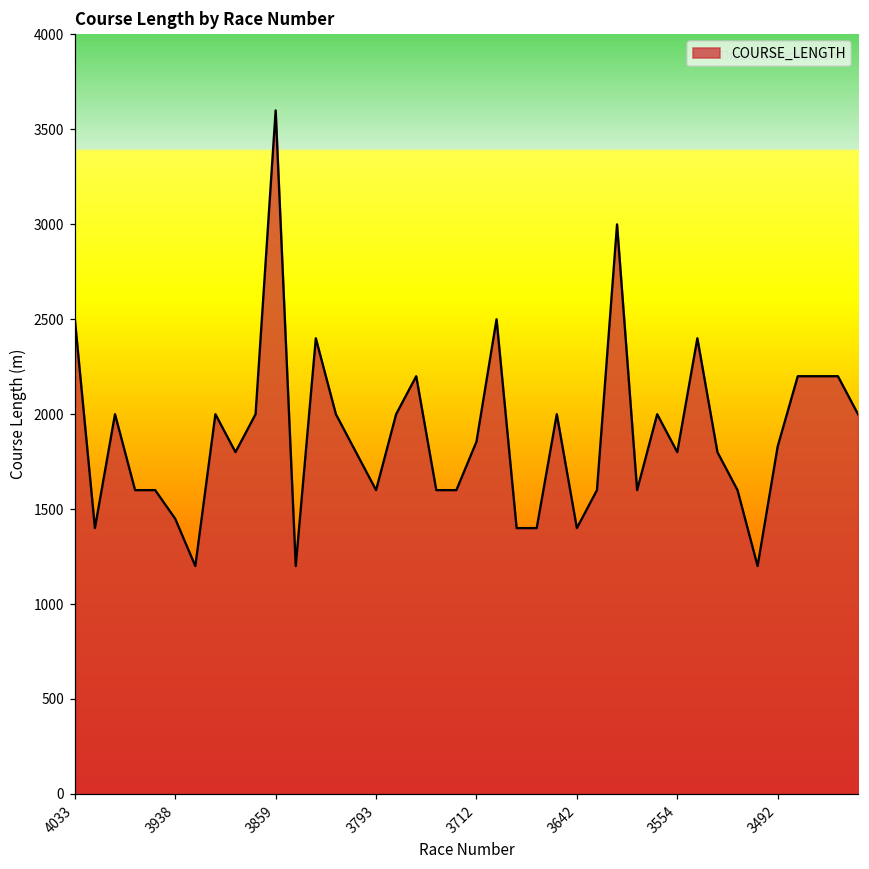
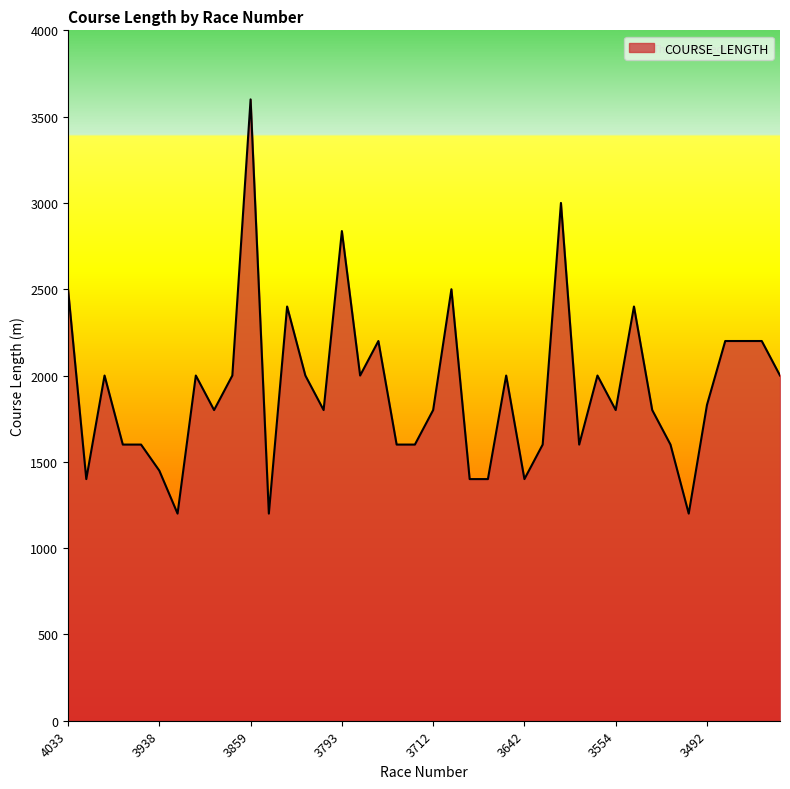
  {
    "4033": 2500,
    "3938": 1450,
    "3859": 3600,
-   "3793": 1600,
-   "3712": 1860,
+   "3793": 2840,
+   "3712": 1800,
    "3642": 1400,
    "3554": 1800,
    "3492": 1830
  }
